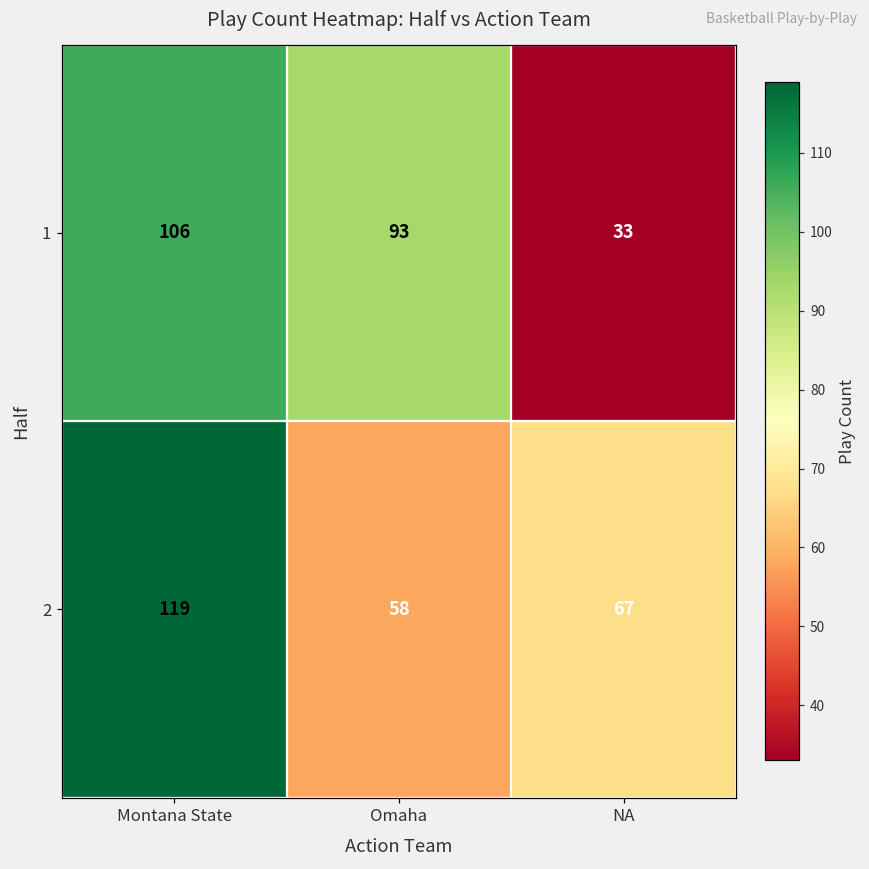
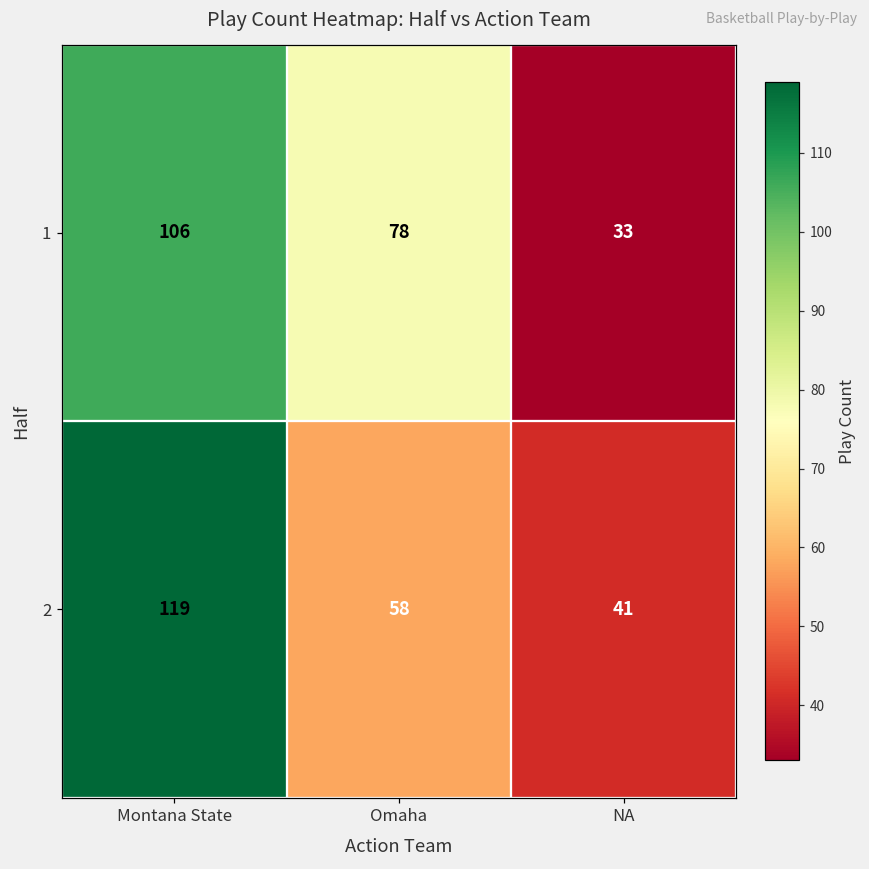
  {
    "1": {
      "Montana State": 106,
-     "Omaha": 93,
+     "Omaha": 78,
      "NA": 33
    },
    "2": {
      "Montana State": 119,
      "Omaha": 58,
-     "NA": 67
+     "NA": 41
    }
  }
